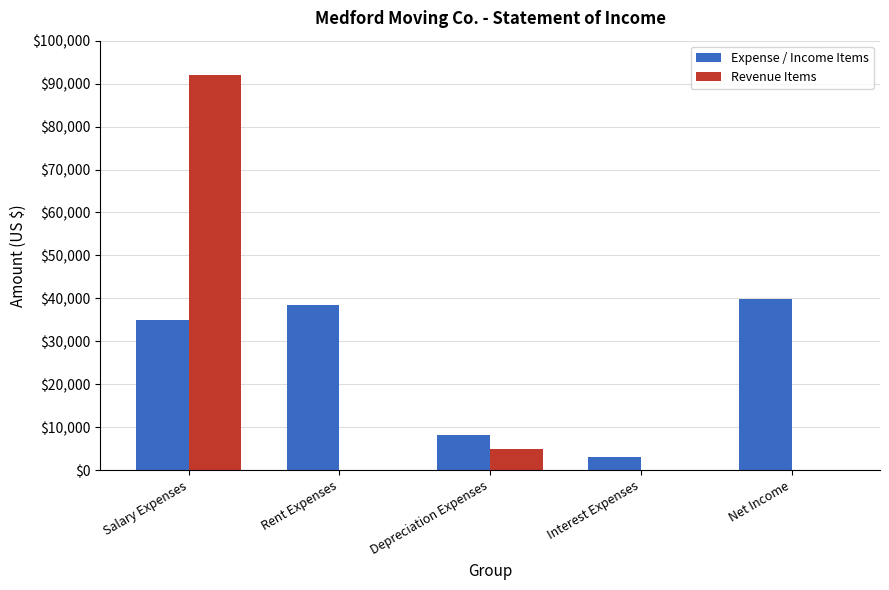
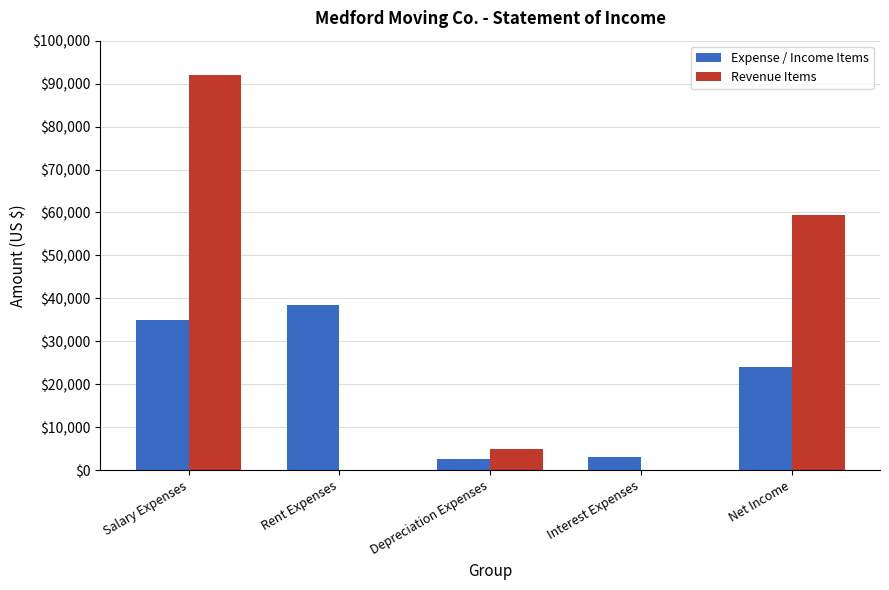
  {
    "Expense / Income Items": {
      "Salary Expenses": "$35,000",
      "Rent Expenses": "$38,000",
-     "Depreciation Expenses": "$8,000",
+     "Depreciation Expenses": "$3,000",
      "Interest Expenses": "$3,000",
-     "Net Income": "$40,000"
+     "Net Income": "$24,000"
    },
    "Revenue Items": {
      "Salary Expenses": "$92,000",
      "Rent Expenses": "$0",
      "Depreciation Expenses": "$5,000",
      "Interest Expenses": "$0",
-     "Net Income": "$0"
+     "Net Income": "$59,000"
    }
  }
